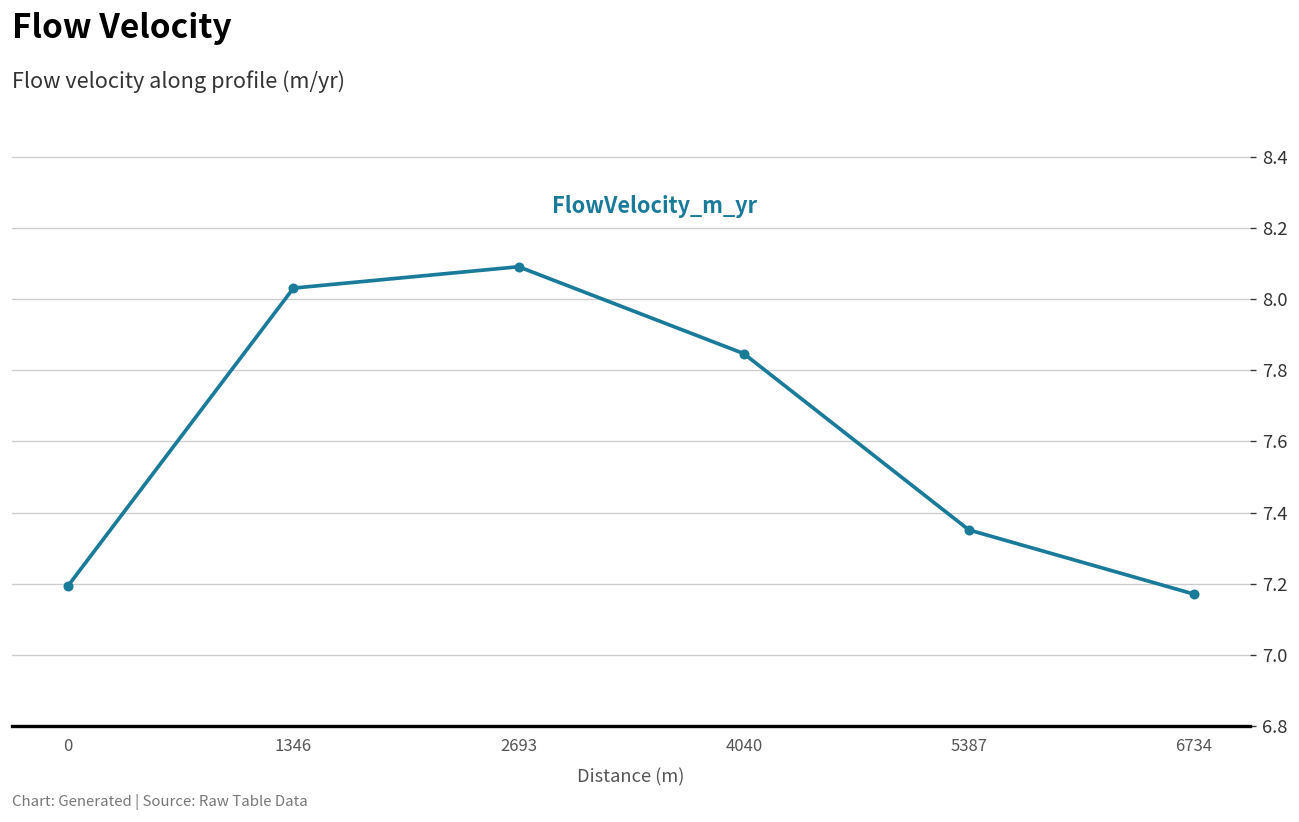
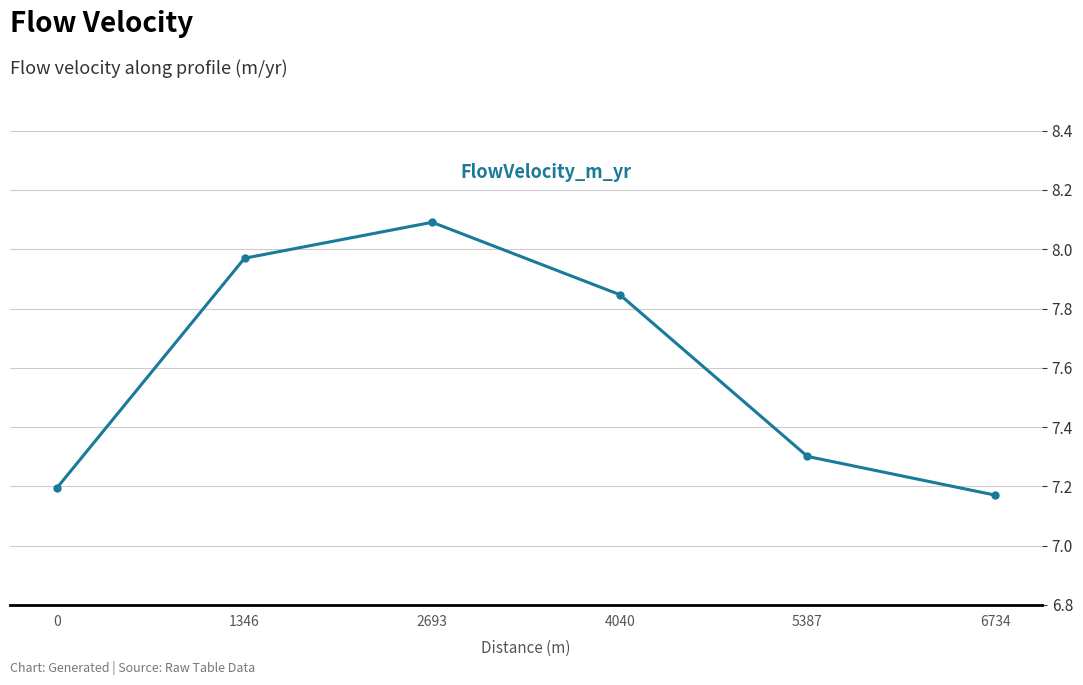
  {
    "0": 7.19,
-   "1346": 8.03,
+   "1346": 7.97,
    "2693": 8.09,
    "4040": 7.85,
-   "5387": 7.35,
+   "5387": 7.30,
    "6734": 7.17
  }
